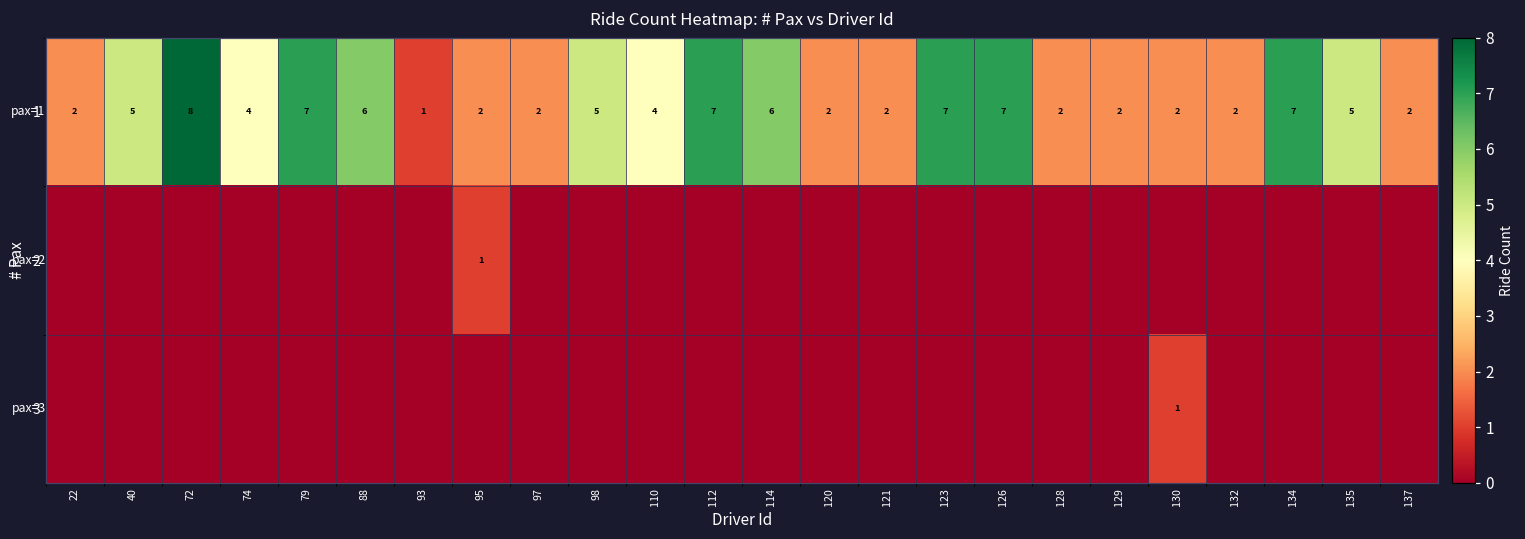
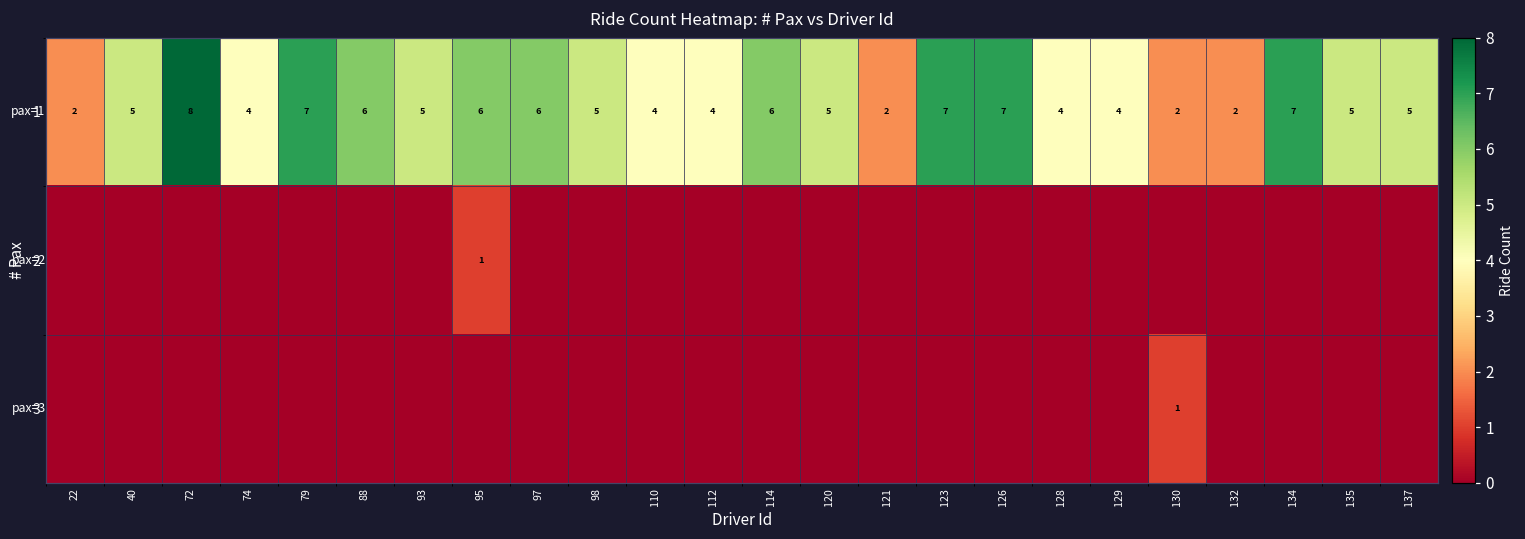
  {
    "1": {
      "22": 2,
      "40": 5,
      "72": 8,
      "74": 4,
      "79": 7,
      "88": 6,
-     "93": 1,
-     "95": 2,
-     "97": 2,
+     "93": 5,
+     "95": 6,
+     "97": 6,
      "98": 5,
      "110": 4,
-     "112": 7,
+     "112": 4,
      "114": 6,
-     "120": 2,
+     "120": 5,
      "121": 2,
      "123": 7,
      "126": 7,
-     "128": 2,
-     "129": 2,
+     "128": 4,
+     "129": 4,
      "130": 2,
      "132": 2,
      "134": 7,
      "135": 5,
-     "137": 2
+     "137": 5
    },
    "2": {
      "95": 1
    },
    "3": {
      "130": 1
    }
  }
